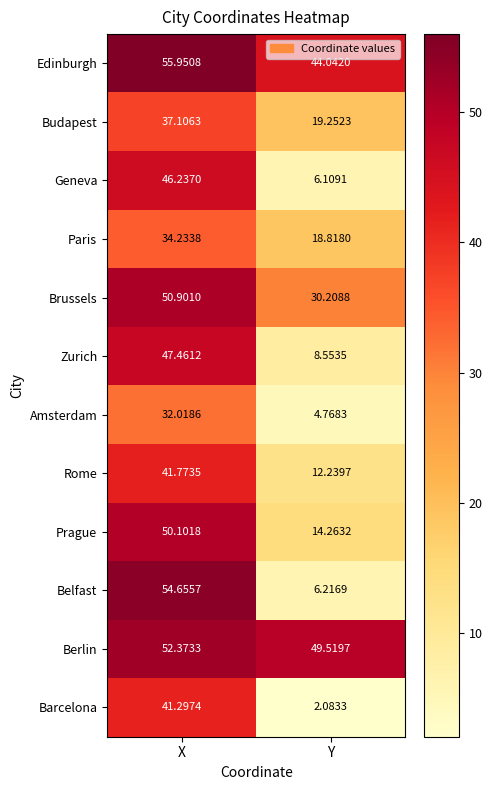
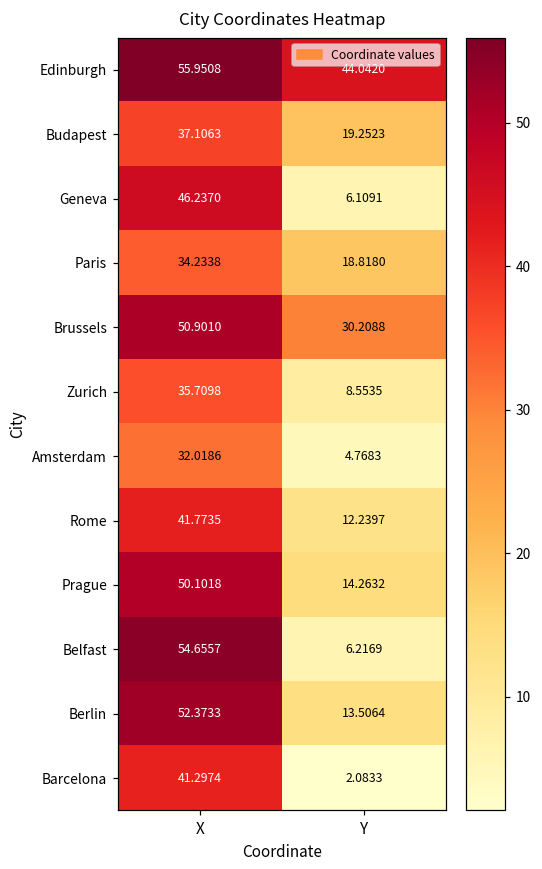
  {
    "Edinburgh": {
      "X": 55.9508
    },
    "Budapest": {
      "X": 37.1063,
      "Y": 19.2523
    },
    "Geneva": {
      "X": 46.2370,
      "Y": 6.1091
    },
    "Paris": {
      "X": 34.2338,
      "Y": 18.8180
    },
    "Brussels": {
      "X": 50.9010,
      "Y": 30.2088
    },
    "Zurich": {
-     "X": 47.4612,
+     "X": 35.7098,
      "Y": 8.5535
    },
    "Amsterdam": {
      "X": 32.0186,
      "Y": 4.7683
    },
    "Rome": {
      "X": 41.7735,
      "Y": 12.2397
    },
    "Prague": {
      "X": 50.1018,
      "Y": 14.2632
    },
    "Belfast": {
      "X": 54.6557,
      "Y": 6.2169
    },
    "Berlin": {
      "X": 52.3733,
-     "Y": 49.5197
+     "Y": 13.5064
    },
    "Barcelona": {
      "X": 41.2974,
      "Y": 2.0833
    }
  }
